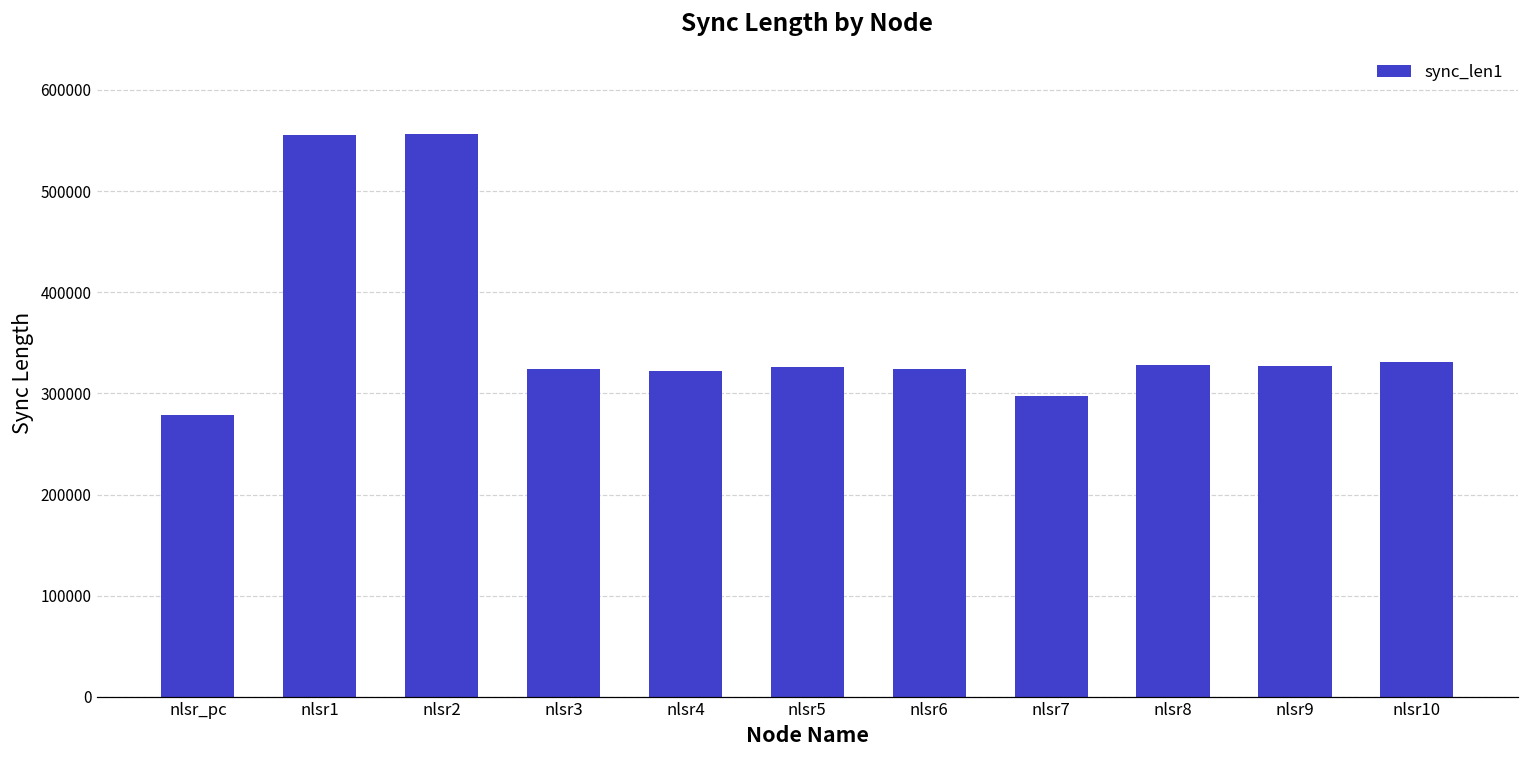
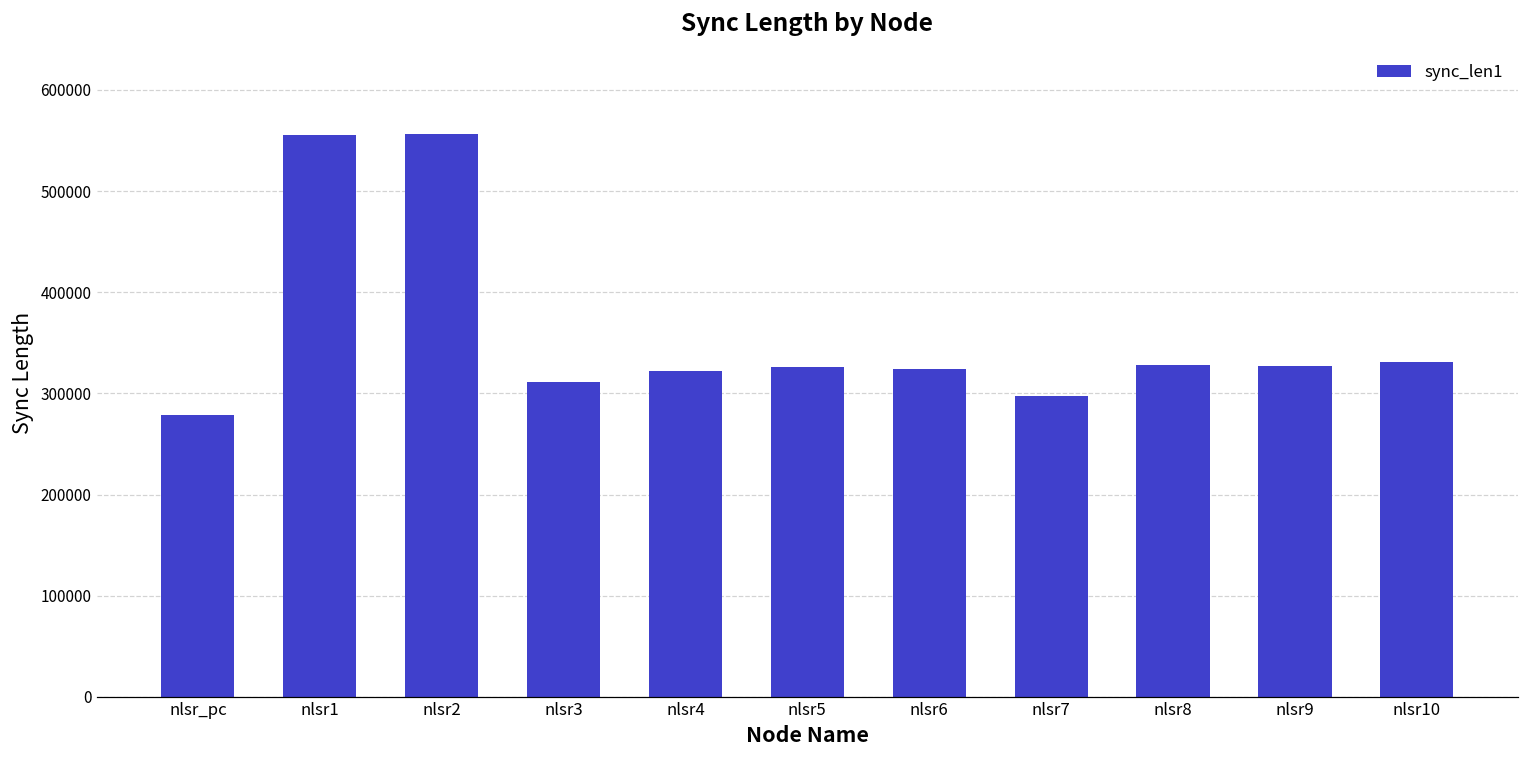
  {
    "nlsr_pc": 280000,
    "nlsr1": 560000,
    "nlsr2": 560000,
-   "nlsr3": 320000,
+   "nlsr3": 310000,
    "nlsr4": 320000,
    "nlsr5": 330000,
    "nlsr6": 320000,
    "nlsr7": 300000,
    "nlsr8": 330000,
    "nlsr9": 330000,
    "nlsr10": 330000
  }
